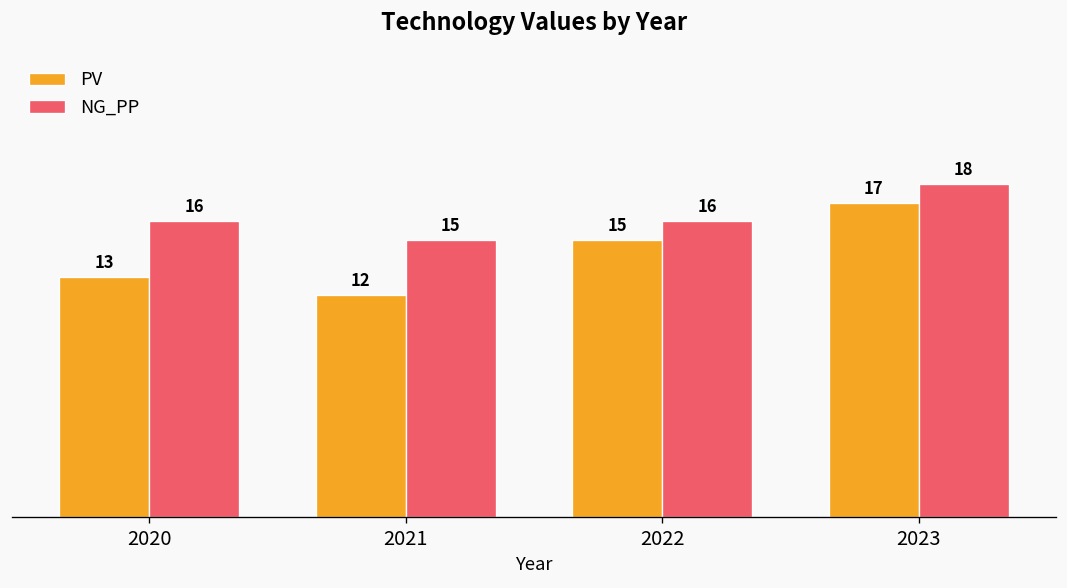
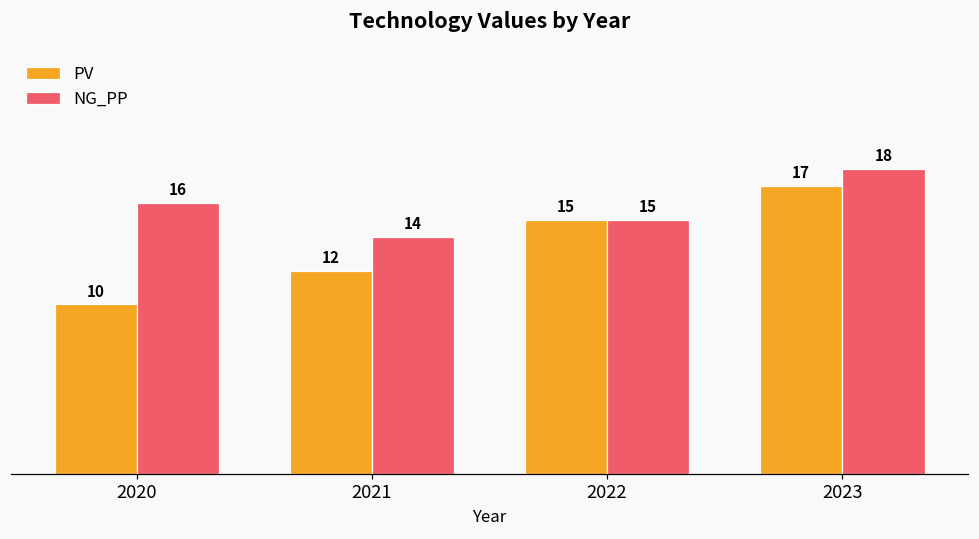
  {
    "PV": {
-     "2020": 13,
+     "2020": 10,
      "2021": 12,
      "2022": 15,
      "2023": 17
    },
    "NG_PP": {
      "2020": 16,
-     "2021": 15,
-     "2022": 16,
+     "2021": 14,
+     "2022": 15,
      "2023": 18
    }
  }
